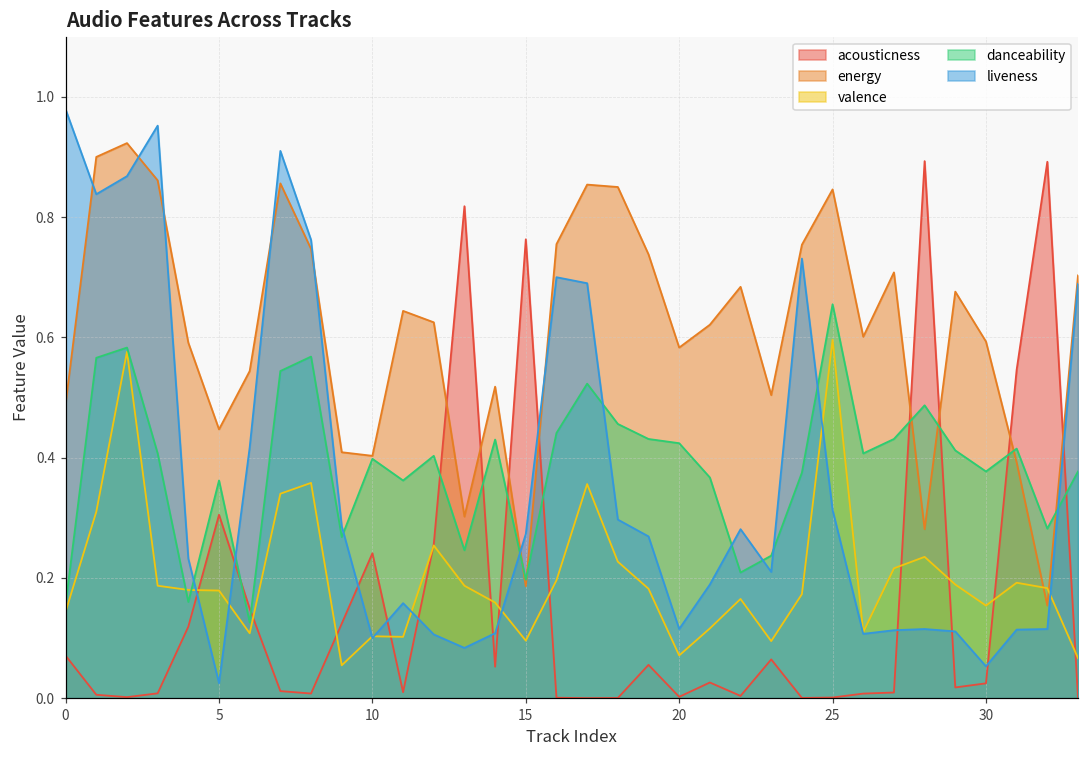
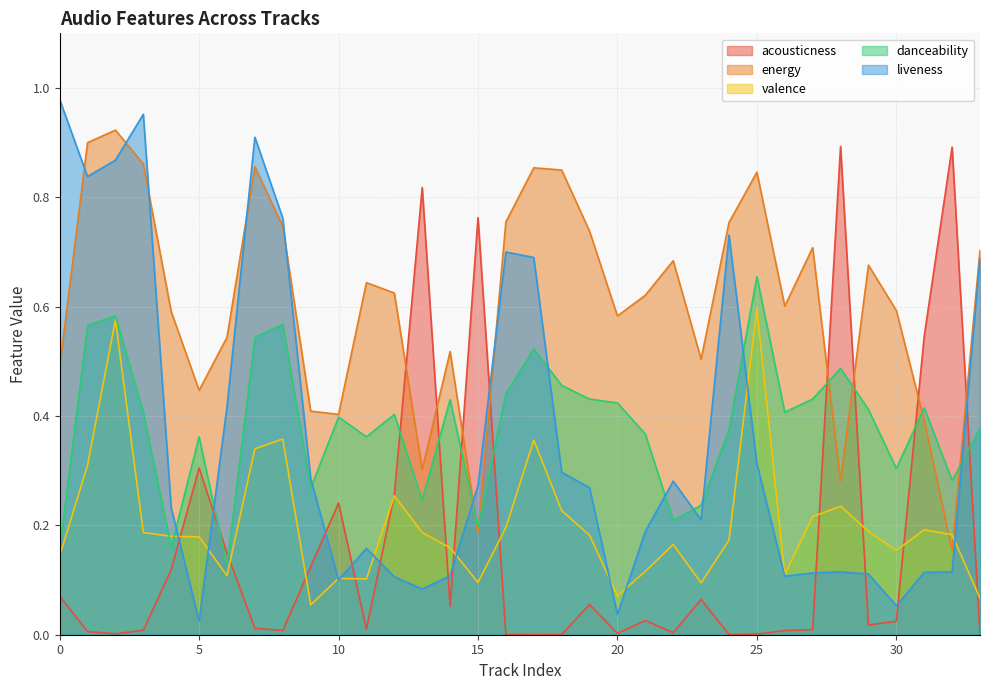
  {
    "danceability": {
      "0": 0.16,
      "5": 0.36,
      "10": 0.40,
      "15": 0.20,
      "20": 0.42,
      "25": 0.66,
-     "30": 0.38
+     "30": 0.30
    },
    "liveness": {
      "0": 0.98,
      "5": 0.03,
      "15": 0.27,
-     "20": 0.12,
+     "20": 0.04,
      "25": 0.31,
      "30": 0.05
    }
  }
